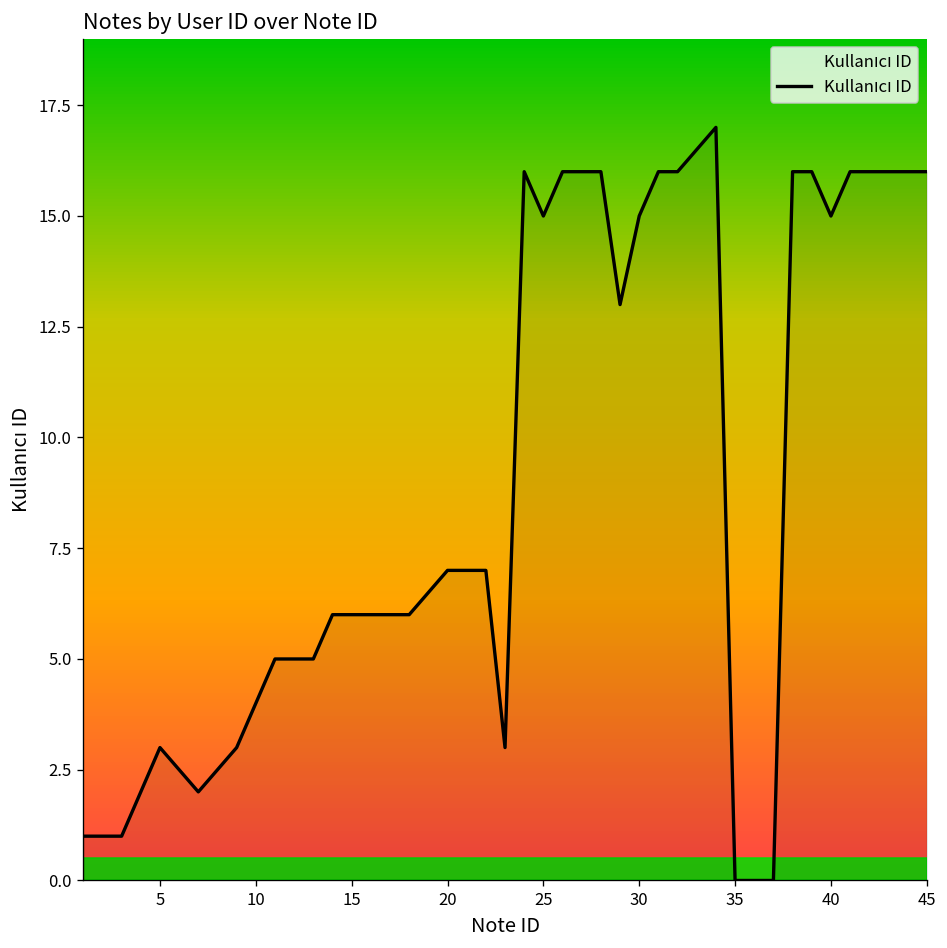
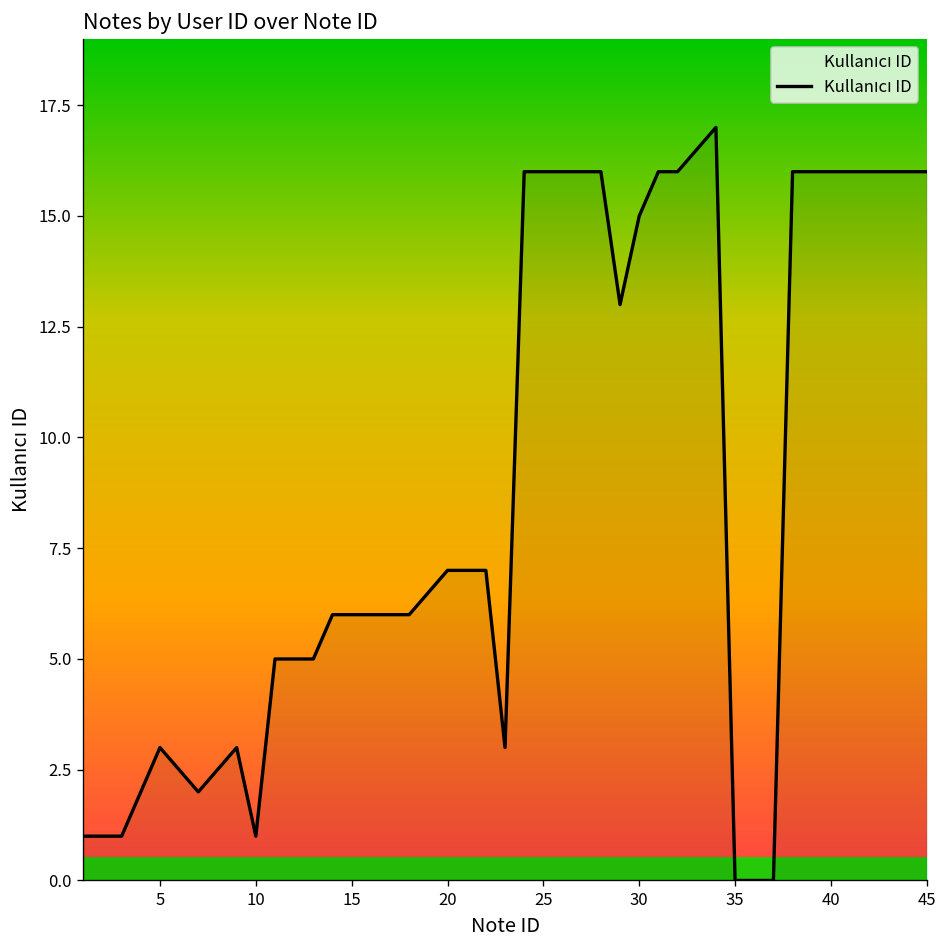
  {
    "5": 3,
-   "10": 4,
+   "10": 1,
    "20": 7,
-   "25": 15,
+   "25": 16,
    "30": 15,
-   "40": 15,
+   "40": 16,
    "45": 16
  }
